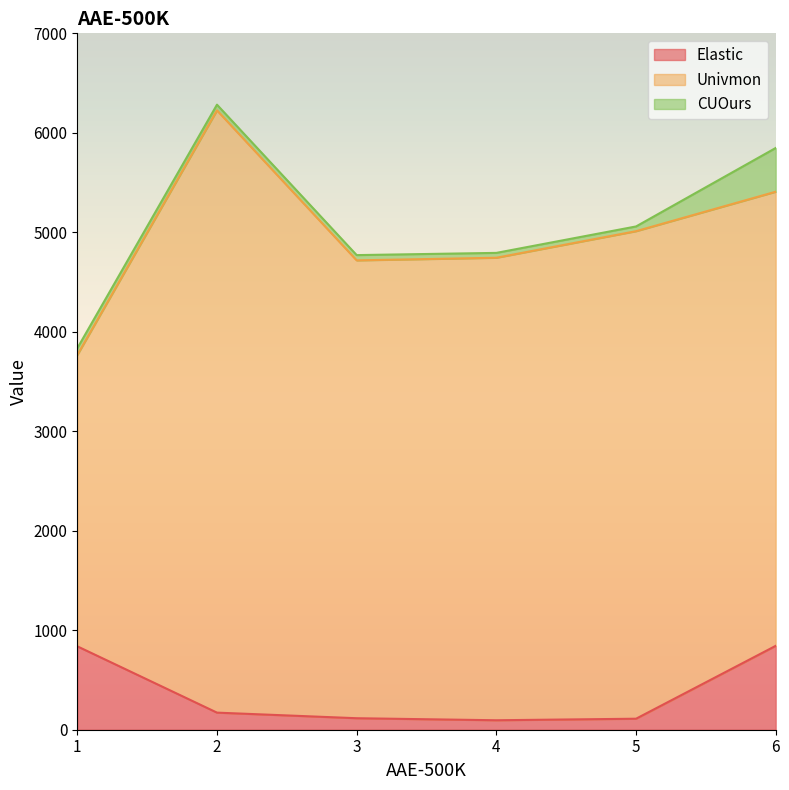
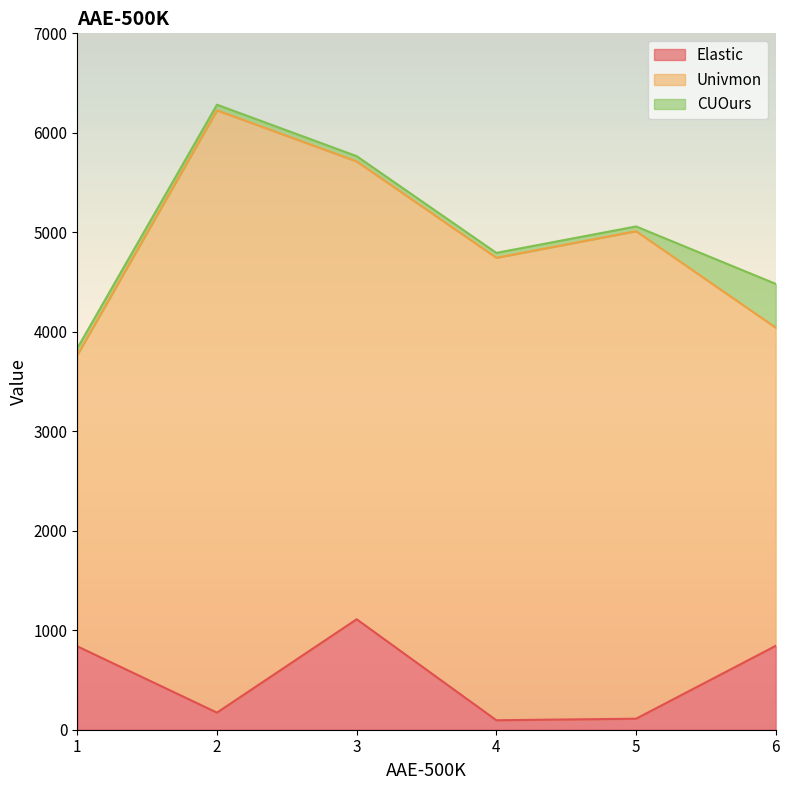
  {
    "Elastic": {
      "1": 800,
      "2": 200,
-     "3": 100,
+     "3": 1100,
      "4": 100,
      "5": 100,
      "6": 800
    },
    "Univmon": {
      "1": 2900,
      "2": 6100,
      "3": 4600,
      "4": 4600,
      "5": 4900,
-     "6": 4600
+     "6": 3200
    },
    "CUOurs": {
      "1": 100,
      "2": 100,
      "3": 100,
      "4": 0,
      "5": 0,
      "6": 400
    }
  }
